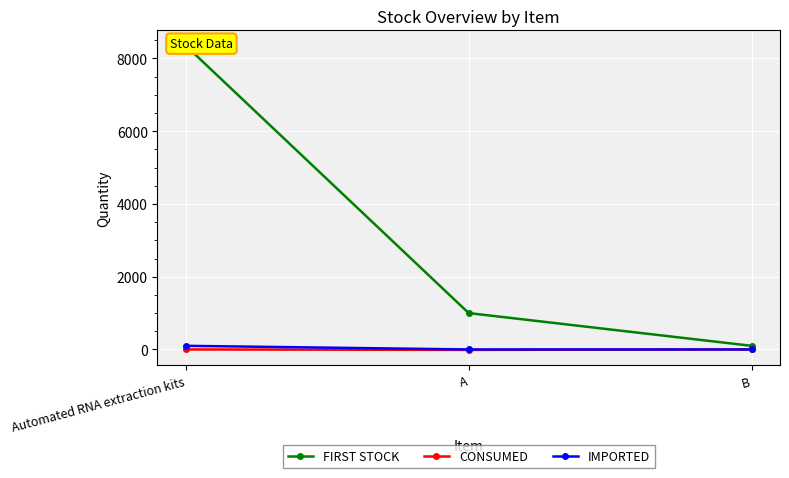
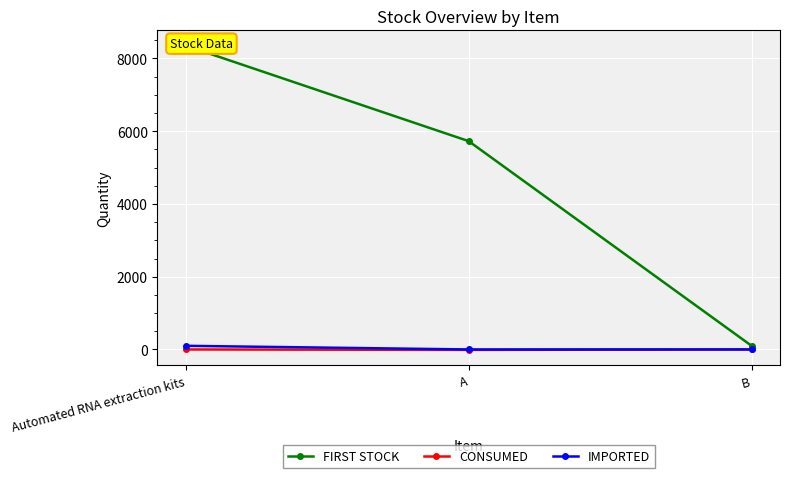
  {
    "FIRST STOCK": {
-     "A": 1000,
+     "A": 5700,
      "B": 100
    },
    "CONSUMED": {
      "Automated RNA extraction kits": 0
    },
    "IMPORTED": {
      "Automated RNA extraction kits": 100
    }
  }
